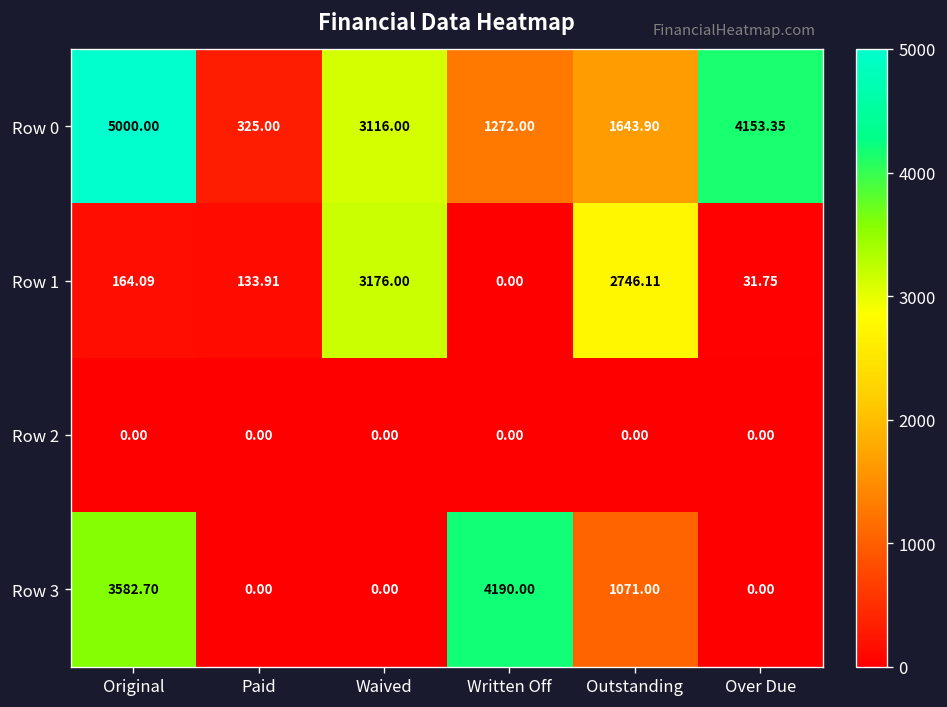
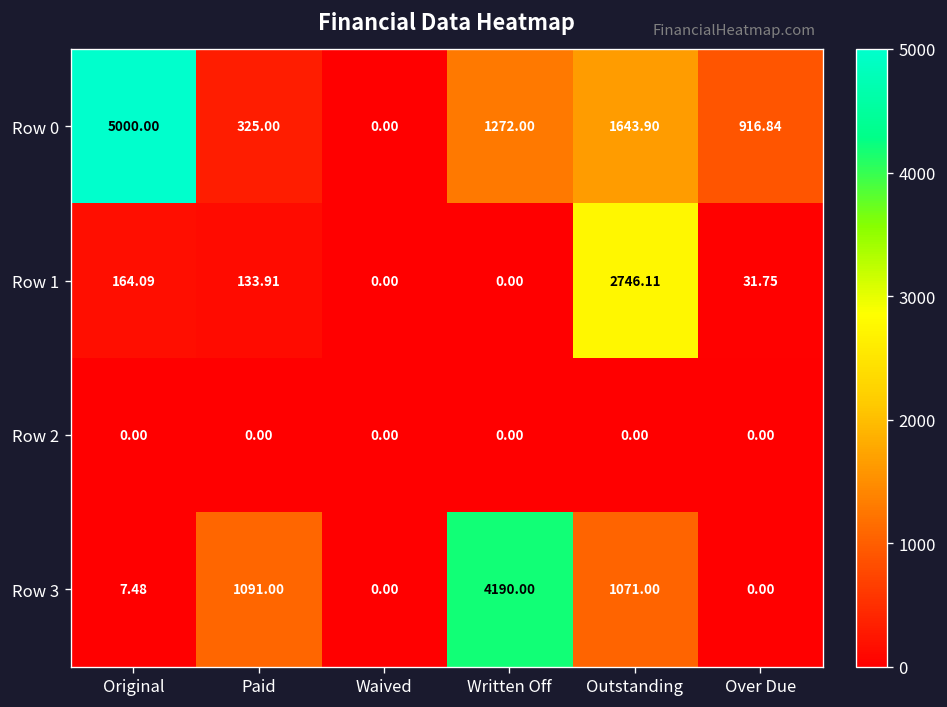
  {
    "Row 0": {
      "Original": 5000.00,
      "Paid": 325.00,
-     "Waived": 3116.00,
+     "Waived": 0.00,
      "Written Off": 1272.00,
      "Outstanding": 1643.90,
-     "Over Due": 4153.35
+     "Over Due": 916.84
    },
    "Row 1": {
      "Original": 164.09,
      "Paid": 133.91,
-     "Waived": 3176.00,
+     "Waived": 0.00,
      "Written Off": 0.00,
      "Outstanding": 2746.11,
      "Over Due": 31.75
    },
    "Row 2": {
      "Original": 0.00,
      "Paid": 0.00,
      "Waived": 0.00,
      "Written Off": 0.00,
      "Outstanding": 0.00,
      "Over Due": 0.00
    },
    "Row 3": {
-     "Original": 3582.70,
-     "Paid": 0.00,
+     "Original": 7.48,
+     "Paid": 1091.00,
      "Waived": 0.00,
      "Written Off": 4190.00,
      "Outstanding": 1071.00,
      "Over Due": 0.00
    }
  }
